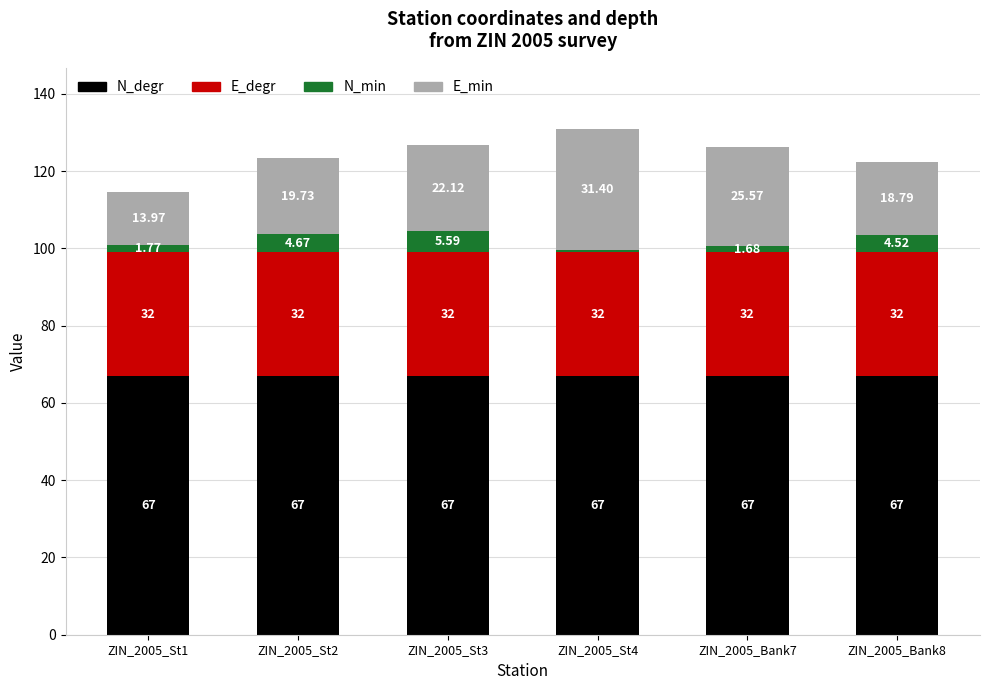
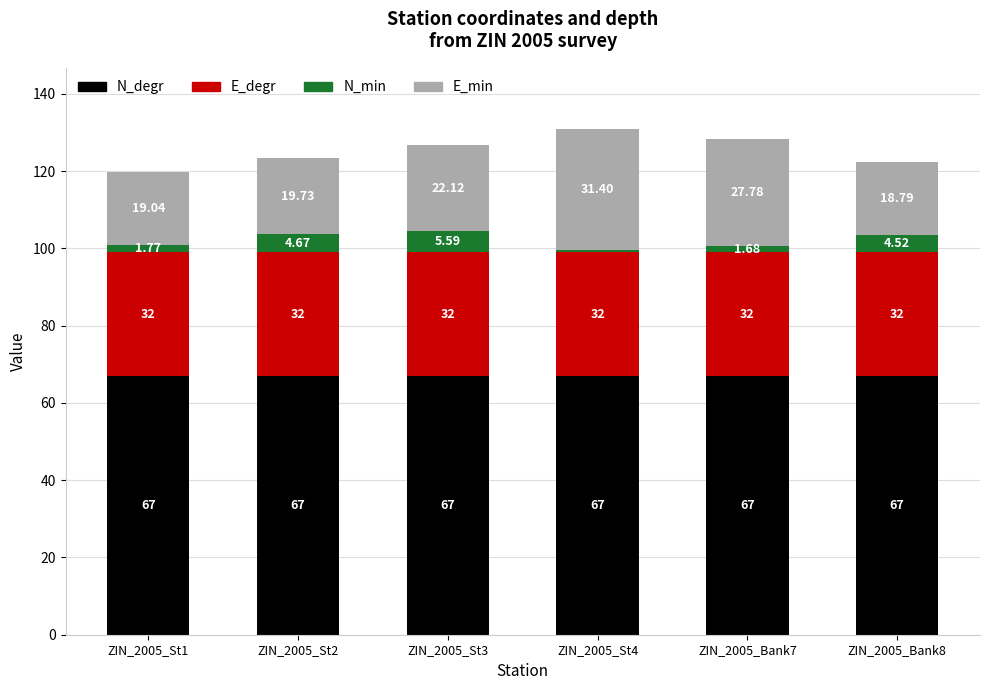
  {
    "N_degr": {
      "ZIN_2005_St1": 67,
      "ZIN_2005_St2": 67,
      "ZIN_2005_St3": 67,
      "ZIN_2005_St4": 67,
      "ZIN_2005_Bank7": 67,
      "ZIN_2005_Bank8": 67
    },
    "E_degr": {
      "ZIN_2005_St1": 32,
      "ZIN_2005_St2": 32,
      "ZIN_2005_St3": 32,
      "ZIN_2005_St4": 32,
      "ZIN_2005_Bank7": 32,
      "ZIN_2005_Bank8": 32
    },
    "N_min": {
      "ZIN_2005_St1": 1.77,
      "ZIN_2005_St2": 4.67,
      "ZIN_2005_St3": 5.59,
      "ZIN_2005_Bank7": 1.68,
      "ZIN_2005_Bank8": 4.52
    },
    "E_min": {
-     "ZIN_2005_St1": 13.97,
+     "ZIN_2005_St1": 19.04,
      "ZIN_2005_St2": 19.73,
      "ZIN_2005_St3": 22.12,
      "ZIN_2005_St4": 31.40,
-     "ZIN_2005_Bank7": 25.57,
+     "ZIN_2005_Bank7": 27.78,
      "ZIN_2005_Bank8": 18.79
    }
  }
